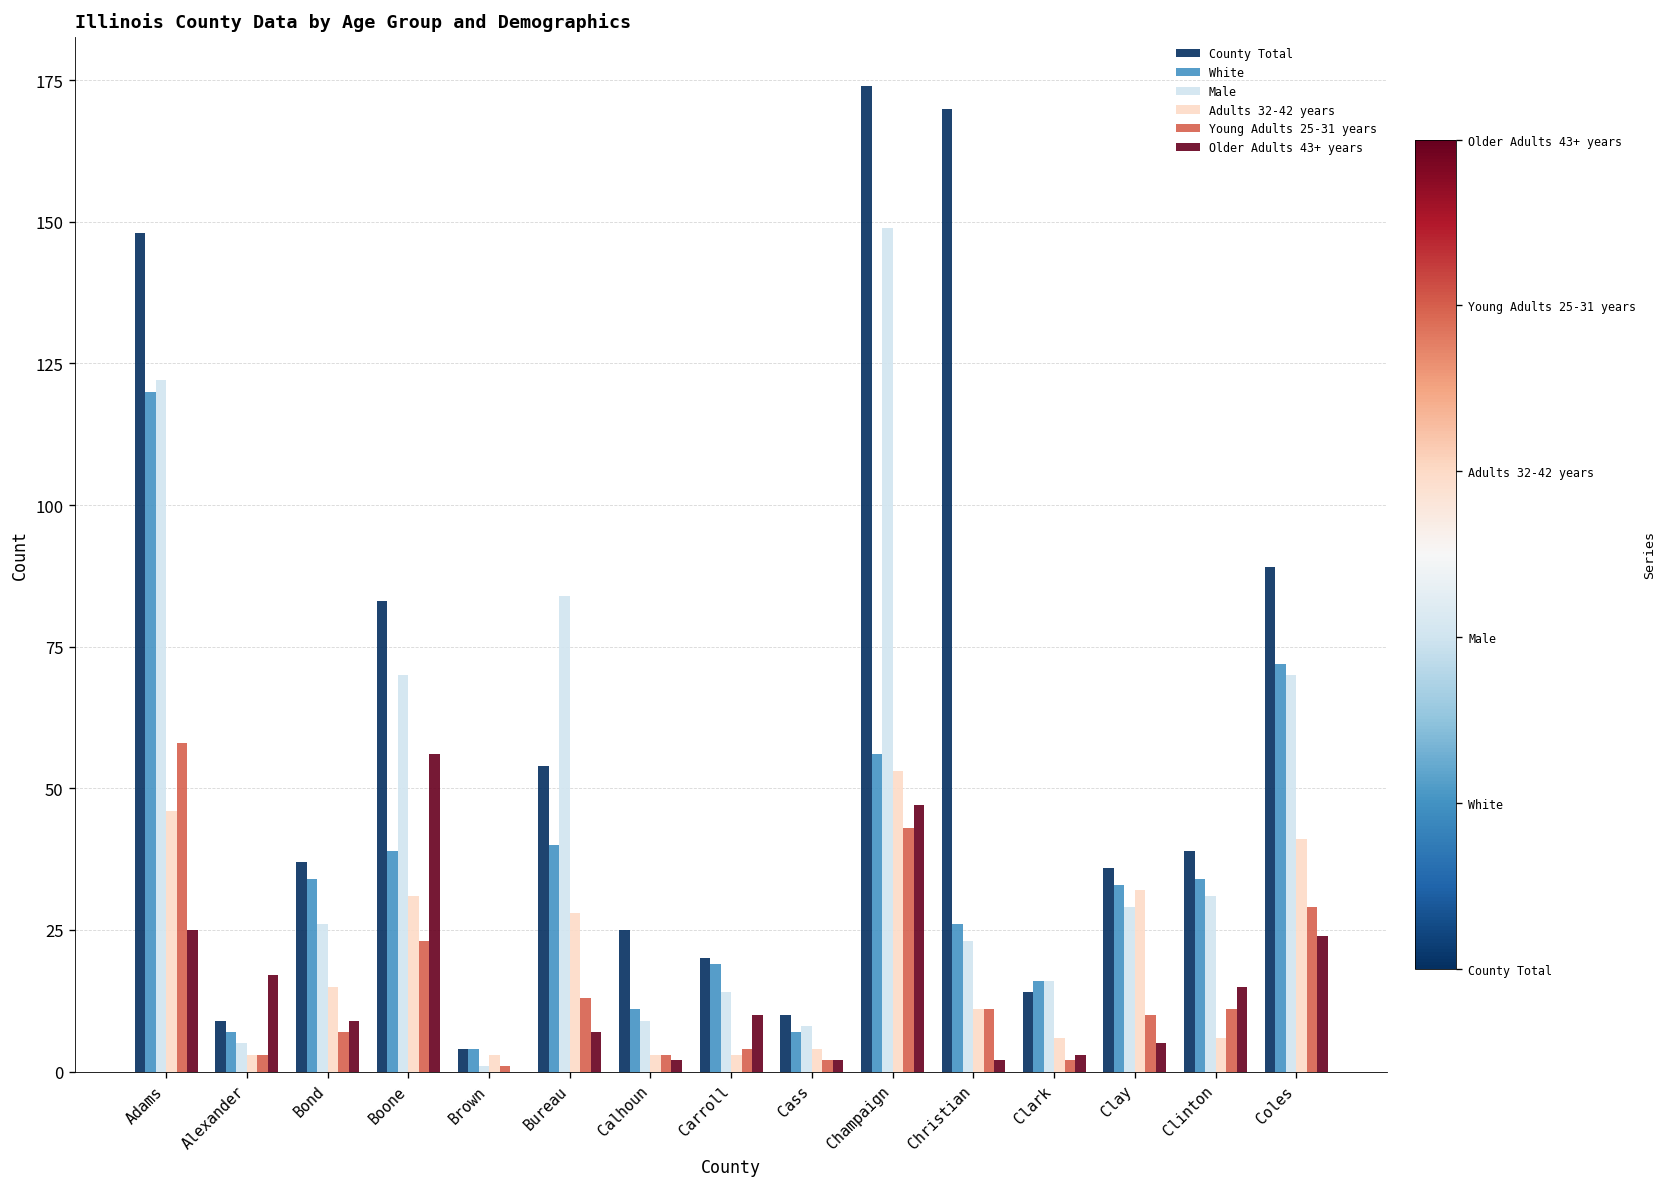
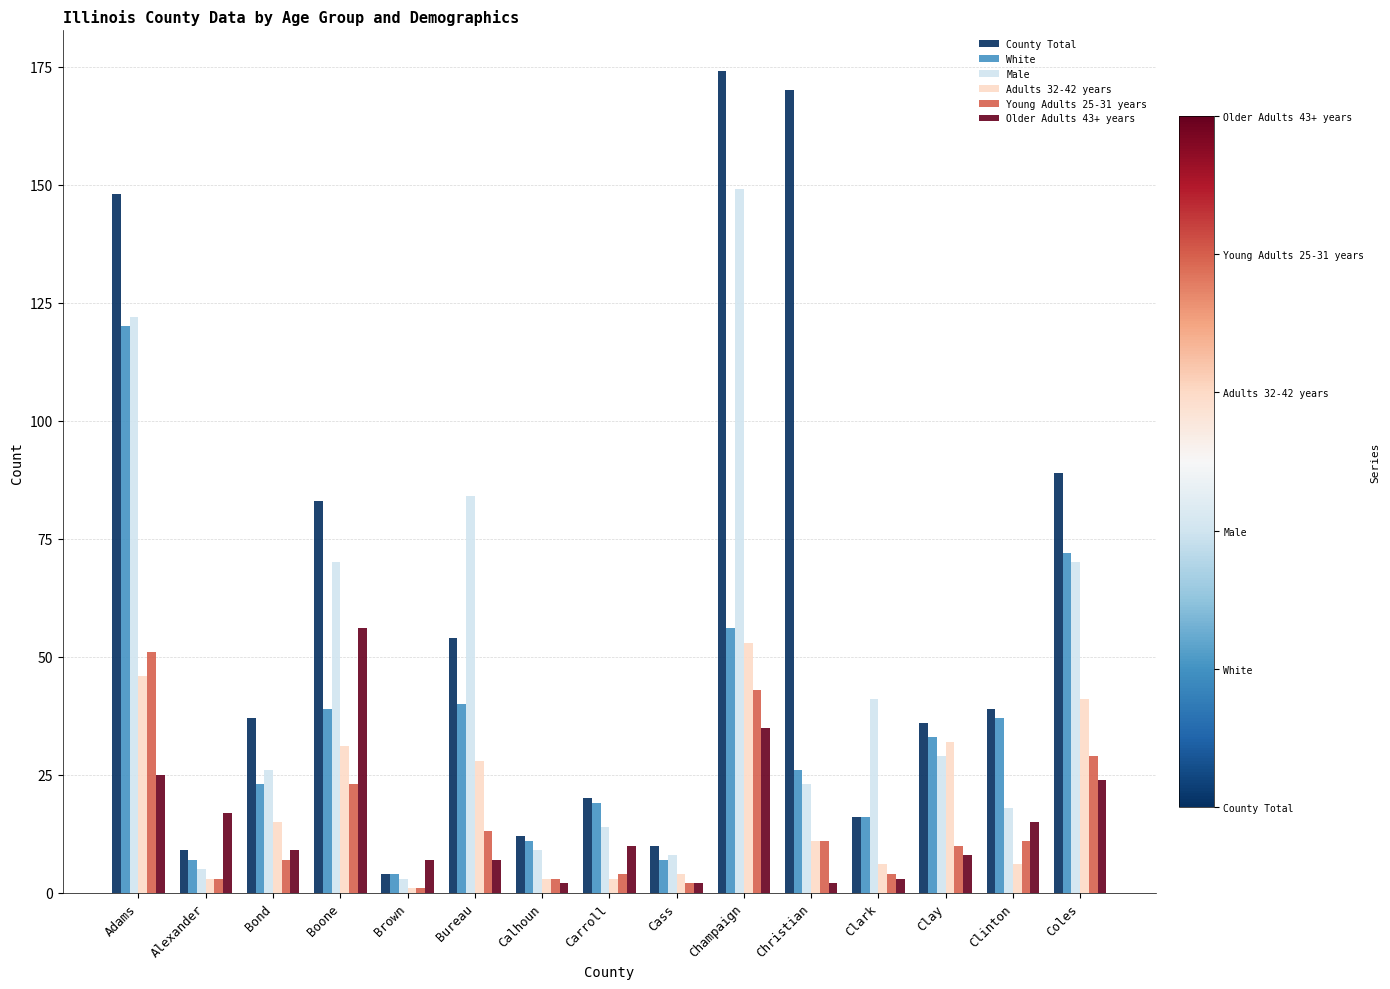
  {
    "County Total": {
      "Adams": 148,
      "Alexander": 9,
      "Bond": 37,
      "Boone": 83,
      "Brown": 4,
      "Bureau": 54,
-     "Calhoun": 25,
+     "Calhoun": 12,
      "Carroll": 20,
      "Cass": 10,
      "Champaign": 174,
      "Christian": 170,
-     "Clark": 14,
+     "Clark": 16,
      "Clay": 36,
      "Clinton": 39,
      "Coles": 89
    },
    "White": {
      "Adams": 120,
      "Alexander": 7,
-     "Bond": 34,
+     "Bond": 23,
      "Boone": 39,
      "Brown": 4,
      "Bureau": 40,
      "Calhoun": 11,
      "Carroll": 19,
      "Cass": 7,
      "Champaign": 56,
      "Christian": 26,
      "Clark": 16,
      "Clay": 33,
-     "Clinton": 34,
+     "Clinton": 37,
      "Coles": 72
    },
    "Male": {
      "Adams": 122,
      "Alexander": 5,
      "Bond": 26,
      "Boone": 70,
-     "Brown": 1,
+     "Brown": 3,
      "Bureau": 84,
      "Calhoun": 9,
      "Carroll": 14,
      "Cass": 8,
      "Champaign": 149,
      "Christian": 23,
-     "Clark": 16,
+     "Clark": 41,
      "Clay": 29,
-     "Clinton": 31,
+     "Clinton": 18,
      "Coles": 70
    },
    "Adults 32-42 years": {
      "Adams": 46,
      "Alexander": 3,
      "Bond": 15,
      "Boone": 31,
-     "Brown": 3,
+     "Brown": 1,
      "Bureau": 28,
      "Calhoun": 3,
      "Carroll": 3,
      "Cass": 4,
      "Champaign": 53,
      "Christian": 11,
      "Clark": 6,
      "Clay": 32,
      "Clinton": 6,
      "Coles": 41
    },
    "Young Adults 25-31 years": {
-     "Adams": 58,
+     "Adams": 51,
      "Alexander": 3,
      "Bond": 7,
      "Boone": 23,
      "Brown": 1,
      "Bureau": 13,
      "Calhoun": 3,
      "Carroll": 4,
      "Cass": 2,
      "Champaign": 43,
      "Christian": 11,
-     "Clark": 2,
+     "Clark": 4,
      "Clay": 10,
      "Clinton": 11,
      "Coles": 29
    },
    "Older Adults 43+ years": {
      "Adams": 25,
      "Alexander": 17,
      "Bond": 9,
      "Boone": 56,
-     "Brown": 0,
+     "Brown": 7,
      "Bureau": 7,
      "Calhoun": 2,
      "Carroll": 10,
      "Cass": 2,
-     "Champaign": 47,
+     "Champaign": 35,
      "Christian": 2,
      "Clark": 3,
-     "Clay": 5,
+     "Clay": 8,
      "Clinton": 15,
      "Coles": 24
    }
  }
